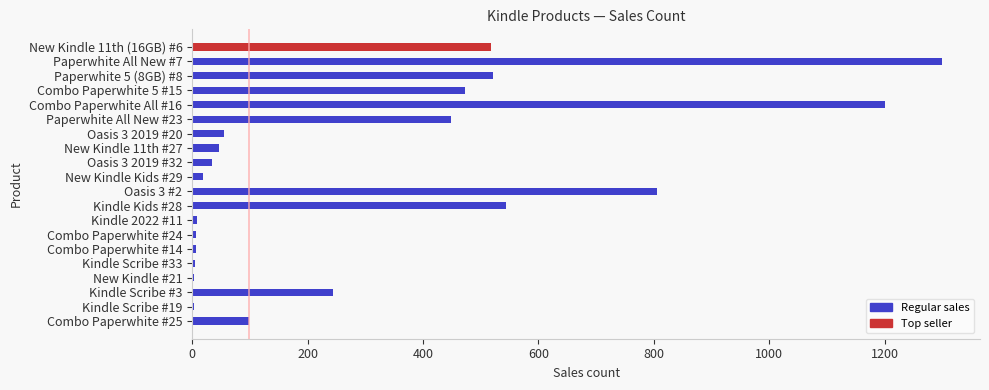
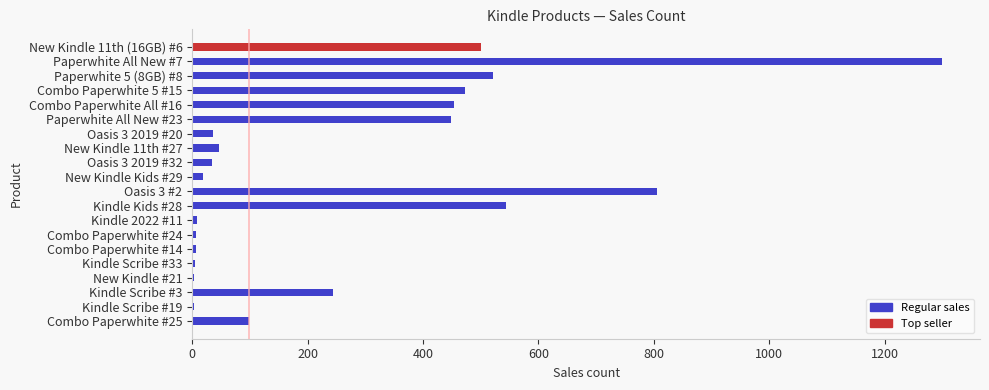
  {
-   "New Kindle 11th (16GB) #6": 520,
+   "New Kindle 11th (16GB) #6": 500,
    "Paperwhite All New #7": 1300,
    "Paperwhite 5 (8GB) #8": 520,
    "Combo Paperwhite 5 #15": 470,
-   "Combo Paperwhite All #16": 1200,
+   "Combo Paperwhite All #16": 450,
    "Paperwhite All New #23": 450,
-   "Oasis 3 2019 #20": 60,
+   "Oasis 3 2019 #20": 40,
    "New Kindle 11th #27": 50,
    "Oasis 3 2019 #32": 40,
    "New Kindle Kids #29": 20,
    "Oasis 3 #2": 810,
    "Kindle Kids #28": 540,
    "Kindle 2022 #11": 10,
    "Combo Paperwhite #24": 10,
    "Combo Paperwhite #14": 10,
    "Kindle Scribe #33": 10,
    "Kindle Scribe #3": 240,
    "Combo Paperwhite #25": 100
  }
